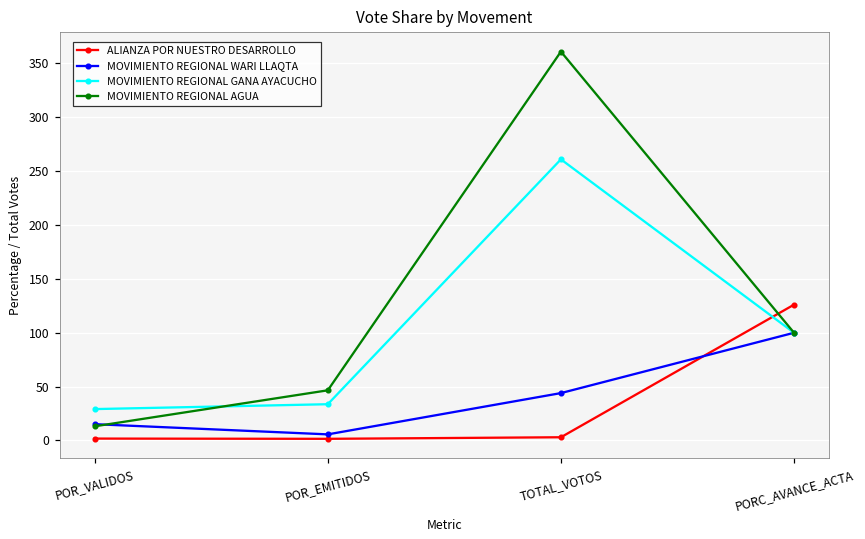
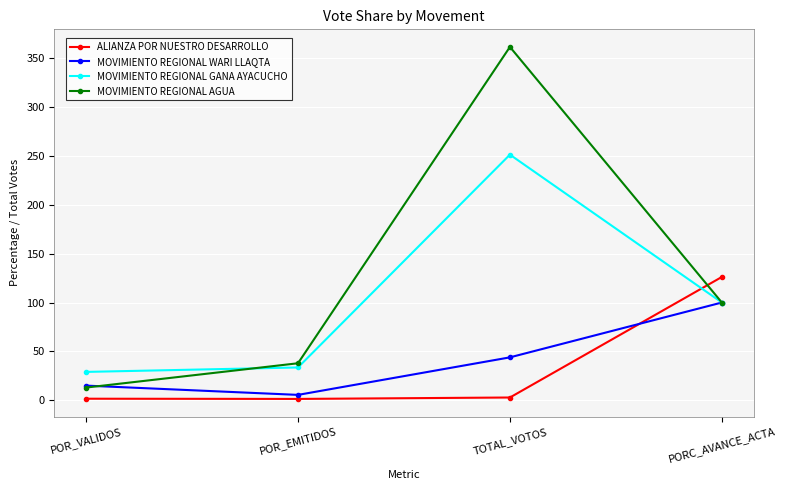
  {
    "ALIANZA POR NUESTRO DESARROLLO": {
      "POR_VALIDOS": 0,
      "POR_EMITIDOS": 0,
      "TOTAL_VOTOS": 0,
      "PORC_AVANCE_ACTA": 130
    },
    "MOVIMIENTO REGIONAL WARI LLAQTA": {
      "POR_EMITIDOS": 10,
      "TOTAL_VOTOS": 40
    },
    "MOVIMIENTO REGIONAL GANA AYACUCHO": {
      "POR_VALIDOS": 30,
      "POR_EMITIDOS": 30,
-     "TOTAL_VOTOS": 260
+     "TOTAL_VOTOS": 250
    },
    "MOVIMIENTO REGIONAL AGUA": {
-     "POR_EMITIDOS": 50,
+     "POR_EMITIDOS": 40,
      "TOTAL_VOTOS": 360
    }
  }
